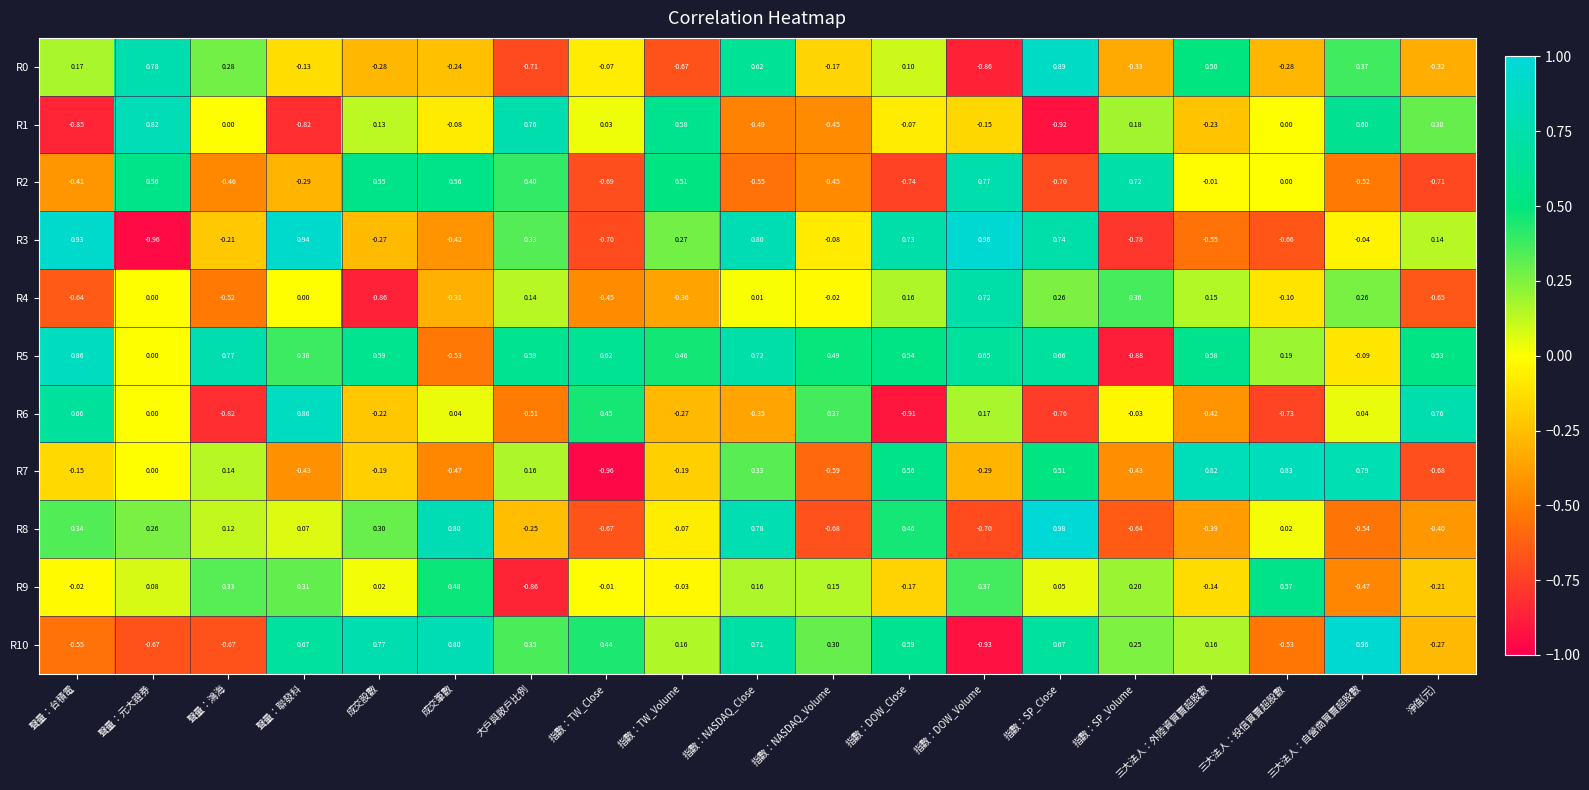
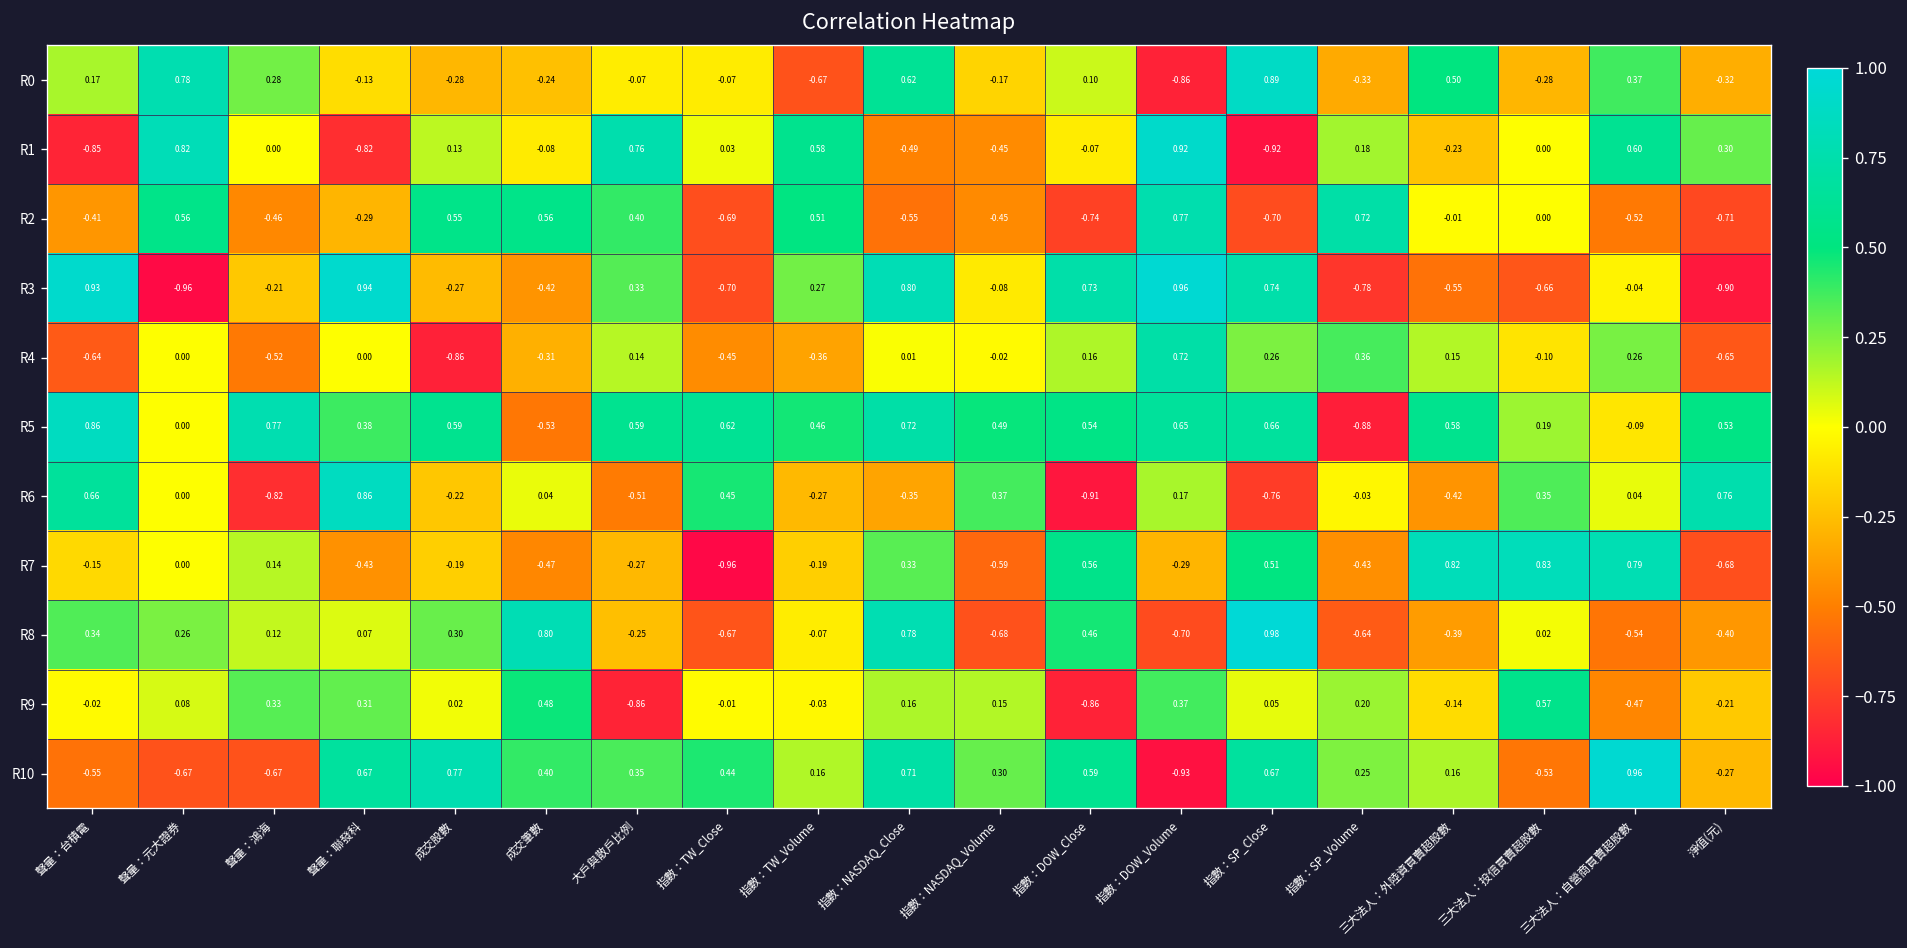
  {
    "R0": {
      "聲量：台積電": 0.17,
      "聲量：元大證券": 0.78,
      "聲量：鴻海": 0.28,
      "聲量：聯發科": -0.13,
      "成交股數": -0.28,
      "成交筆數": -0.24,
-     "大戶與散戶比例": -0.71,
+     "大戶與散戶比例": -0.07,
      "指數：TW_Close": -0.07,
      "指數：TW_Volume": -0.67,
      "指數：NASDAQ_Close": 0.62,
      "指數：NASDAQ_Volume": -0.17,
      "指數：DOW_Close": 0.10,
      "指數：DOW_Volume": -0.86,
      "指數：SP_Close": 0.89,
      "指數：SP_Volume": -0.33,
      "三大法人：外陸資買賣超股數": 0.50,
      "三大法人：投信買賣超股數": -0.28,
      "三大法人：自營商買賣超股數": 0.37,
      "淨值(元)": -0.32
    },
    "R1": {
      "聲量：台積電": -0.85,
      "聲量：元大證券": 0.82,
      "聲量：鴻海": 0.00,
      "聲量：聯發科": -0.82,
      "成交股數": 0.13,
      "成交筆數": -0.08,
      "大戶與散戶比例": 0.76,
      "指數：TW_Close": 0.03,
      "指數：TW_Volume": 0.58,
      "指數：NASDAQ_Close": -0.49,
      "指數：NASDAQ_Volume": -0.45,
      "指數：DOW_Close": -0.07,
-     "指數：DOW_Volume": -0.15,
+     "指數：DOW_Volume": 0.92,
      "指數：SP_Close": -0.92,
      "指數：SP_Volume": 0.18,
      "三大法人：外陸資買賣超股數": -0.23,
      "三大法人：投信買賣超股數": 0.00,
      "三大法人：自營商買賣超股數": 0.60,
      "淨值(元)": 0.30
    },
    "R3": {
      "聲量：台積電": 0.93,
      "聲量：元大證券": -0.96,
      "聲量：鴻海": -0.21,
      "聲量：聯發科": 0.94,
      "成交股數": -0.27,
      "成交筆數": -0.42,
      "大戶與散戶比例": 0.33,
      "指數：TW_Close": -0.70,
      "指數：TW_Volume": 0.27,
      "指數：NASDAQ_Close": 0.80,
      "指數：NASDAQ_Volume": -0.08,
      "指數：DOW_Close": 0.73,
      "指數：DOW_Volume": 0.96,
      "指數：SP_Close": 0.74,
      "指數：SP_Volume": -0.78,
      "三大法人：外陸資買賣超股數": -0.55,
      "三大法人：投信買賣超股數": -0.66,
      "三大法人：自營商買賣超股數": -0.04,
-     "淨值(元)": 0.14
+     "淨值(元)": -0.90
    },
    "R6": {
      "聲量：台積電": 0.66,
      "聲量：元大證券": 0.00,
      "聲量：鴻海": -0.82,
      "聲量：聯發科": 0.86,
      "成交股數": -0.22,
      "成交筆數": 0.04,
      "大戶與散戶比例": -0.51,
      "指數：TW_Close": 0.45,
      "指數：TW_Volume": -0.27,
      "指數：NASDAQ_Close": -0.35,
      "指數：NASDAQ_Volume": 0.37,
      "指數：DOW_Close": -0.91,
      "指數：DOW_Volume": 0.17,
      "指數：SP_Close": -0.76,
      "指數：SP_Volume": -0.03,
      "三大法人：外陸資買賣超股數": -0.42,
-     "三大法人：投信買賣超股數": -0.73,
+     "三大法人：投信買賣超股數": 0.35,
      "三大法人：自營商買賣超股數": 0.04,
      "淨值(元)": 0.76
    },
    "R7": {
      "聲量：台積電": -0.15,
      "聲量：元大證券": 0.00,
      "聲量：鴻海": 0.14,
      "聲量：聯發科": -0.43,
      "成交股數": -0.19,
      "成交筆數": -0.47,
-     "大戶與散戶比例": 0.16,
+     "大戶與散戶比例": -0.27,
      "指數：TW_Close": -0.96,
      "指數：TW_Volume": -0.19,
      "指數：NASDAQ_Close": 0.33,
      "指數：NASDAQ_Volume": -0.59,
      "指數：DOW_Close": 0.56,
      "指數：DOW_Volume": -0.29,
      "指數：SP_Close": 0.51,
      "指數：SP_Volume": -0.43,
      "三大法人：外陸資買賣超股數": 0.82,
      "三大法人：投信買賣超股數": 0.83,
      "三大法人：自營商買賣超股數": 0.79,
      "淨值(元)": -0.68
    },
    "R9": {
      "聲量：台積電": -0.02,
      "聲量：元大證券": 0.08,
      "聲量：鴻海": 0.33,
      "聲量：聯發科": 0.31,
      "成交股數": 0.02,
      "成交筆數": 0.48,
      "大戶與散戶比例": -0.86,
      "指數：TW_Close": -0.01,
      "指數：TW_Volume": -0.03,
      "指數：NASDAQ_Close": 0.16,
      "指數：NASDAQ_Volume": 0.15,
-     "指數：DOW_Close": -0.17,
+     "指數：DOW_Close": -0.86,
      "指數：DOW_Volume": 0.37,
      "指數：SP_Close": 0.05,
      "指數：SP_Volume": 0.20,
      "三大法人：外陸資買賣超股數": -0.14,
      "三大法人：投信買賣超股數": 0.57,
      "三大法人：自營商買賣超股數": -0.47,
      "淨值(元)": -0.21
    },
    "R10": {
      "聲量：台積電": -0.55,
      "聲量：元大證券": -0.67,
      "聲量：鴻海": -0.67,
      "聲量：聯發科": 0.67,
      "成交股數": 0.77,
-     "成交筆數": 0.80,
+     "成交筆數": 0.40,
      "大戶與散戶比例": 0.35,
      "指數：TW_Close": 0.44,
      "指數：TW_Volume": 0.16,
      "指數：NASDAQ_Close": 0.71,
      "指數：NASDAQ_Volume": 0.30,
      "指數：DOW_Close": 0.59,
      "指數：DOW_Volume": -0.93,
      "指數：SP_Close": 0.67,
      "指數：SP_Volume": 0.25,
      "三大法人：外陸資買賣超股數": 0.16,
      "三大法人：投信買賣超股數": -0.53,
      "三大法人：自營商買賣超股數": 0.96,
      "淨值(元)": -0.27
    }
  }
